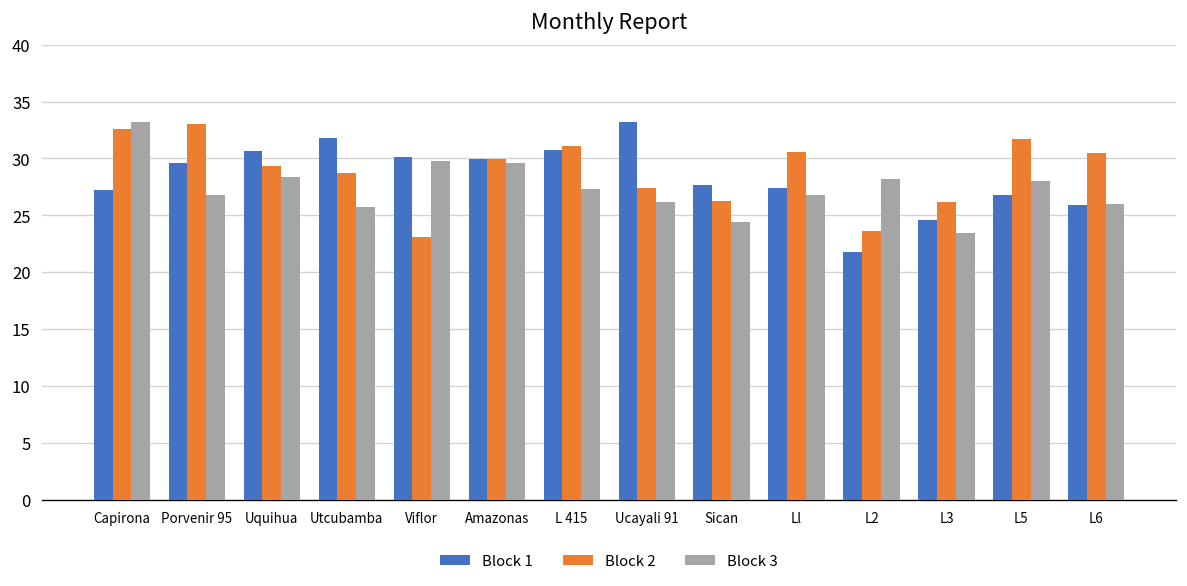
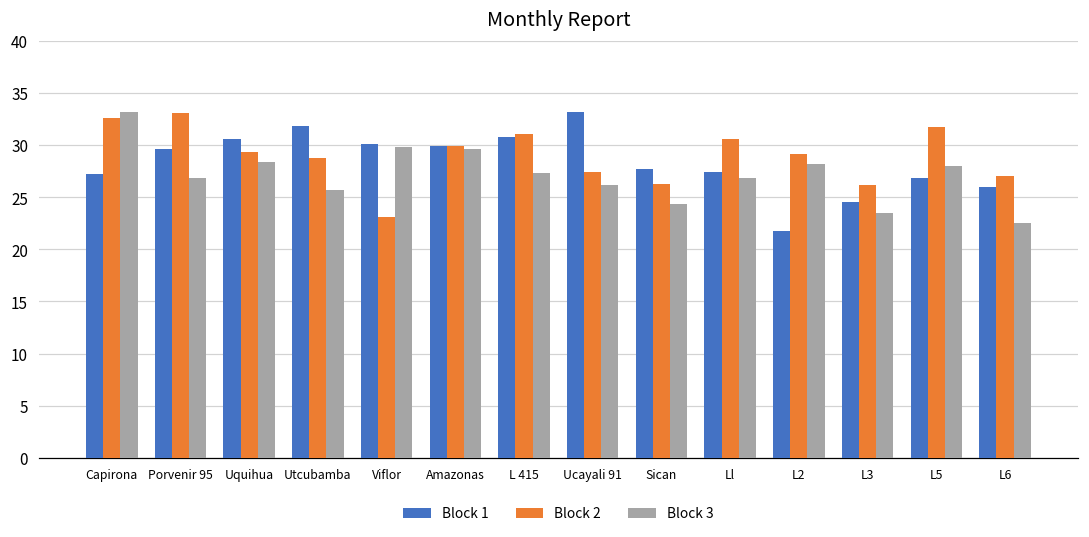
  {
    "Block 1": {
      "Capirona": 27,
      "Porvenir 95": 30,
      "Uquihua": 31,
      "Utcubamba": 32,
      "Viflor": 30,
      "Amazonas": 30,
      "L 415": 31,
      "Ucayali 91": 33,
      "Sican": 28,
      "Ll": 27,
      "L2": 22,
      "L3": 25,
      "L5": 27,
      "L6": 26
    },
    "Block 2": {
      "Capirona": 33,
      "Porvenir 95": 33,
      "Uquihua": 29,
      "Utcubamba": 29,
      "Viflor": 23,
      "Amazonas": 30,
      "L 415": 31,
      "Ucayali 91": 27,
      "Sican": 26,
      "Ll": 31,
-     "L2": 24,
+     "L2": 29,
      "L3": 26,
      "L5": 32,
-     "L6": 31
+     "L6": 27
    },
    "Block 3": {
      "Capirona": 33,
      "Porvenir 95": 27,
      "Uquihua": 28,
      "Utcubamba": 26,
      "Viflor": 30,
      "Amazonas": 30,
      "L 415": 27,
      "Ucayali 91": 26,
      "Sican": 24,
      "Ll": 27,
      "L2": 28,
      "L3": 23,
      "L5": 28,
-     "L6": 26
+     "L6": 23
    }
  }
